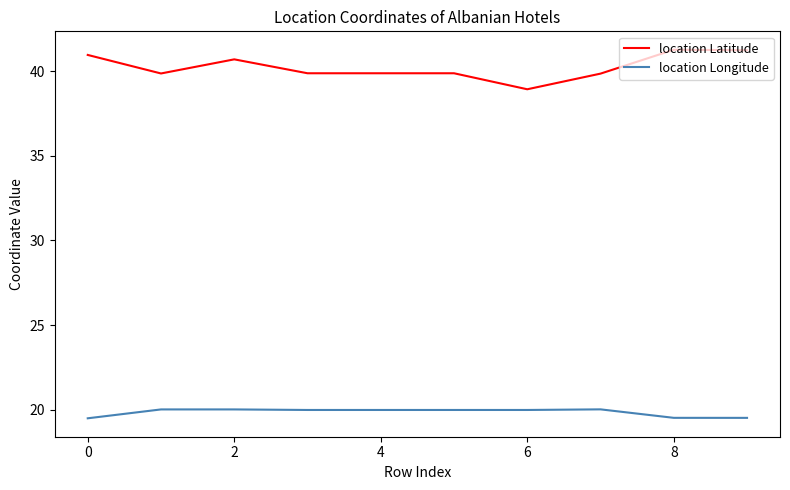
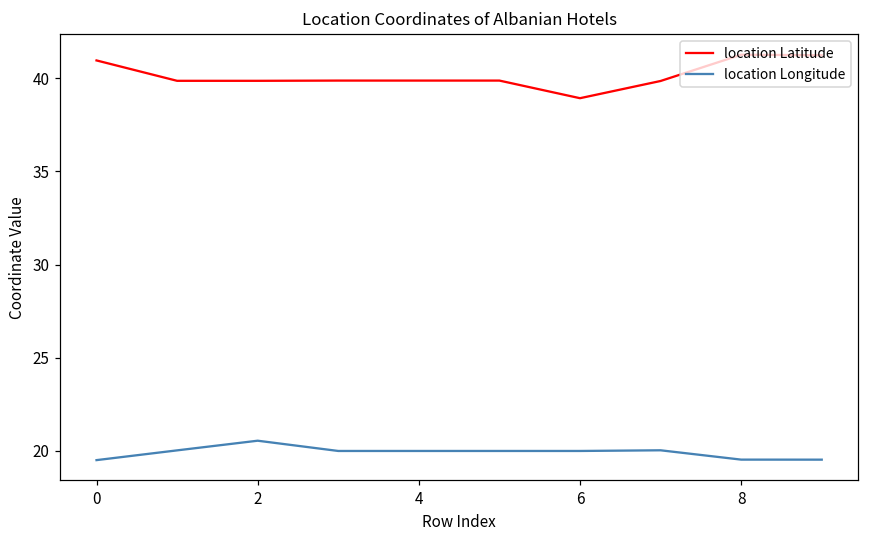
  {
    "location Latitude": {
      "0": 41.0,
-     "2": 40.7,
+     "2": 39.9,
      "6": 38.9
    },
    "location Longitude": {
      "0": 19.5,
-     "2": 20.0,
+     "2": 20.5,
      "6": 20.0,
      "8": 19.5
    }
  }
